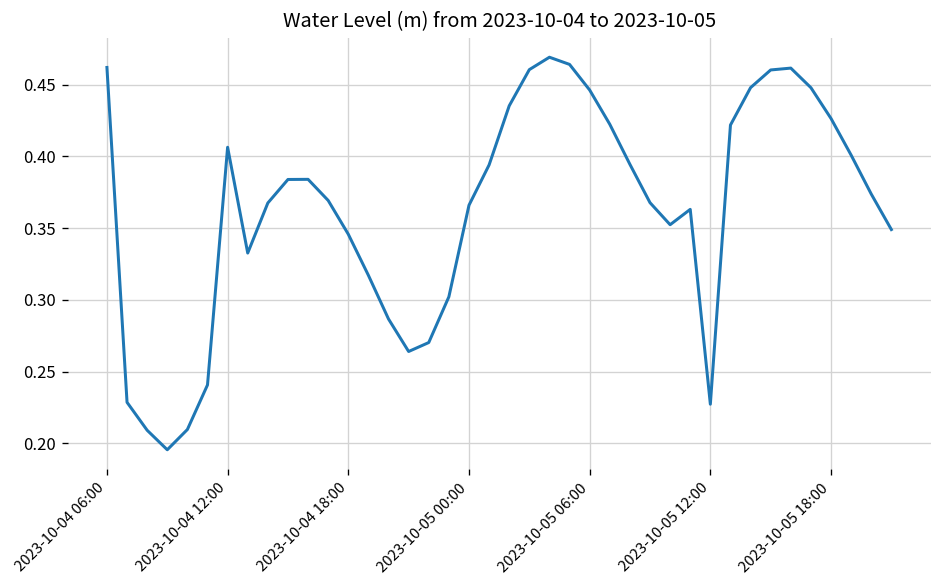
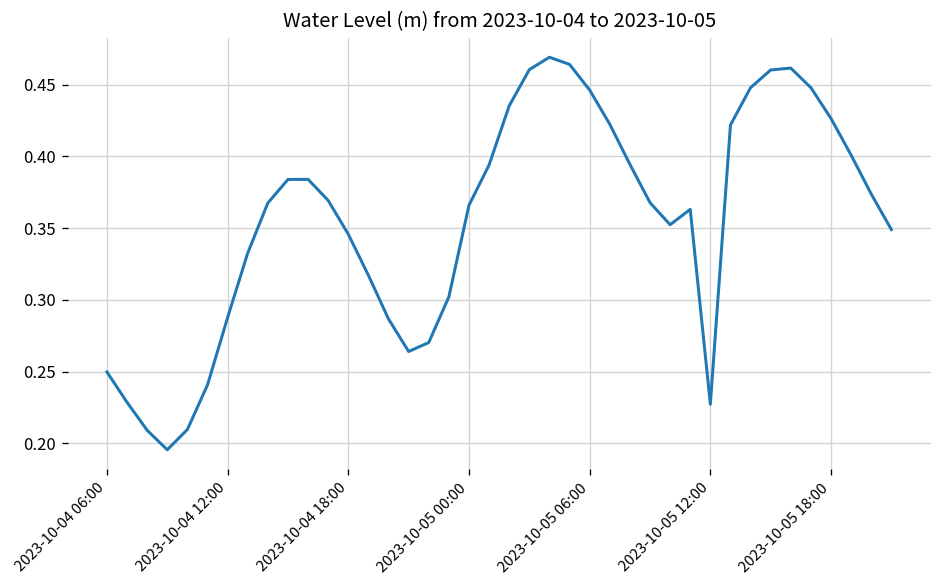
  {
-   "2023-10-04 06:00": 0.462,
-   "2023-10-04 12:00": 0.406,
+   "2023-10-04 06:00": 0.250,
+   "2023-10-04 12:00": 0.288,
    "2023-10-04 18:00": 0.346,
    "2023-10-05 00:00": 0.366,
    "2023-10-05 06:00": 0.446,
    "2023-10-05 12:00": 0.227,
    "2023-10-05 18:00": 0.426
  }
